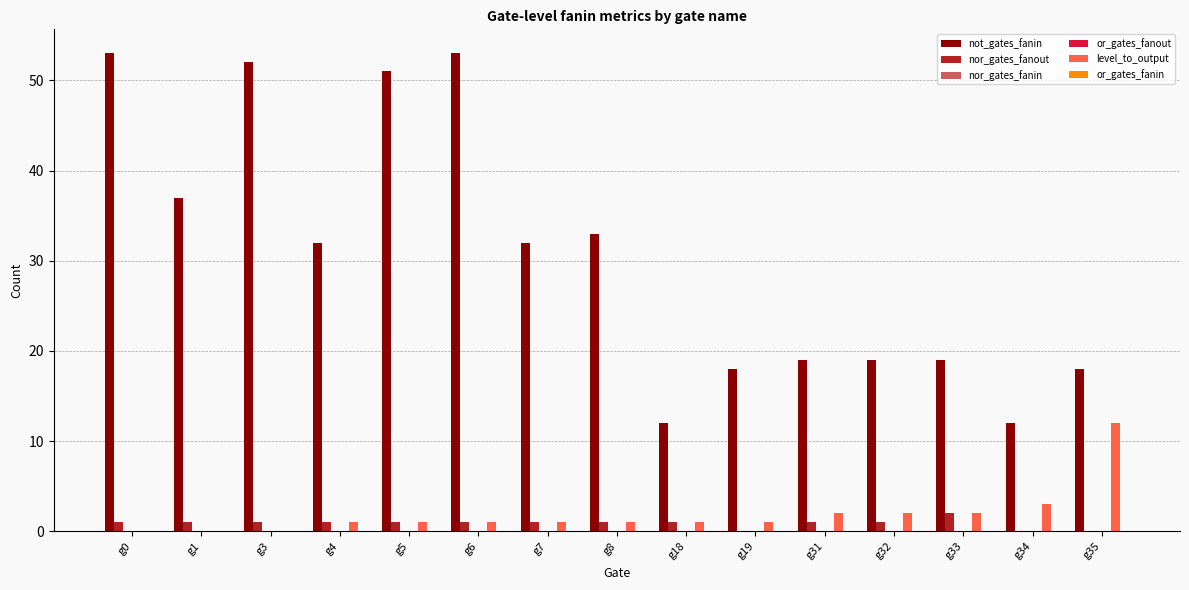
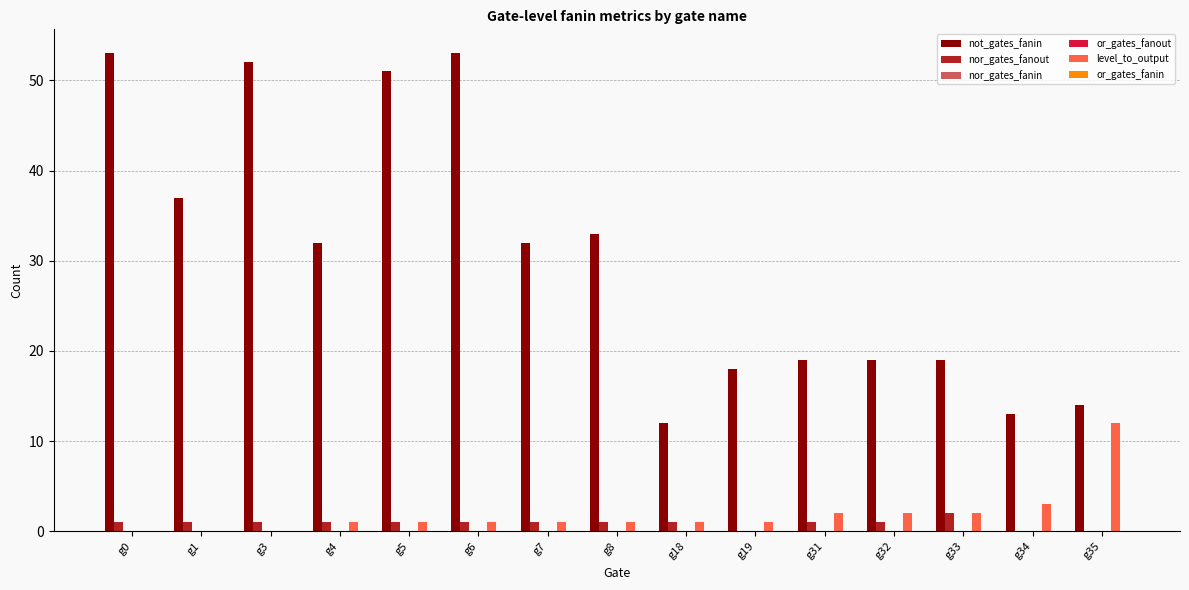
  {
    "not_gates_fanin": {
      "g0": 53,
      "g1": 37,
      "g3": 52,
      "g4": 32,
      "g5": 51,
      "g6": 53,
      "g7": 32,
      "g8": 33,
      "g18": 12,
      "g19": 18,
      "g31": 19,
      "g32": 19,
      "g33": 19,
-     "g34": 12,
-     "g35": 18
+     "g34": 13,
+     "g35": 14
    },
    "or_gates_fanin": {
      "g0": 0,
      "g1": 0,
      "g3": 0,
      "g4": 0,
      "g5": 0,
      "g6": 0,
      "g7": 0,
      "g8": 0,
      "g18": 0,
      "g19": 0,
      "g31": 0,
      "g32": 0,
      "g33": 0,
      "g34": 0,
      "g35": 0
    }
  }
